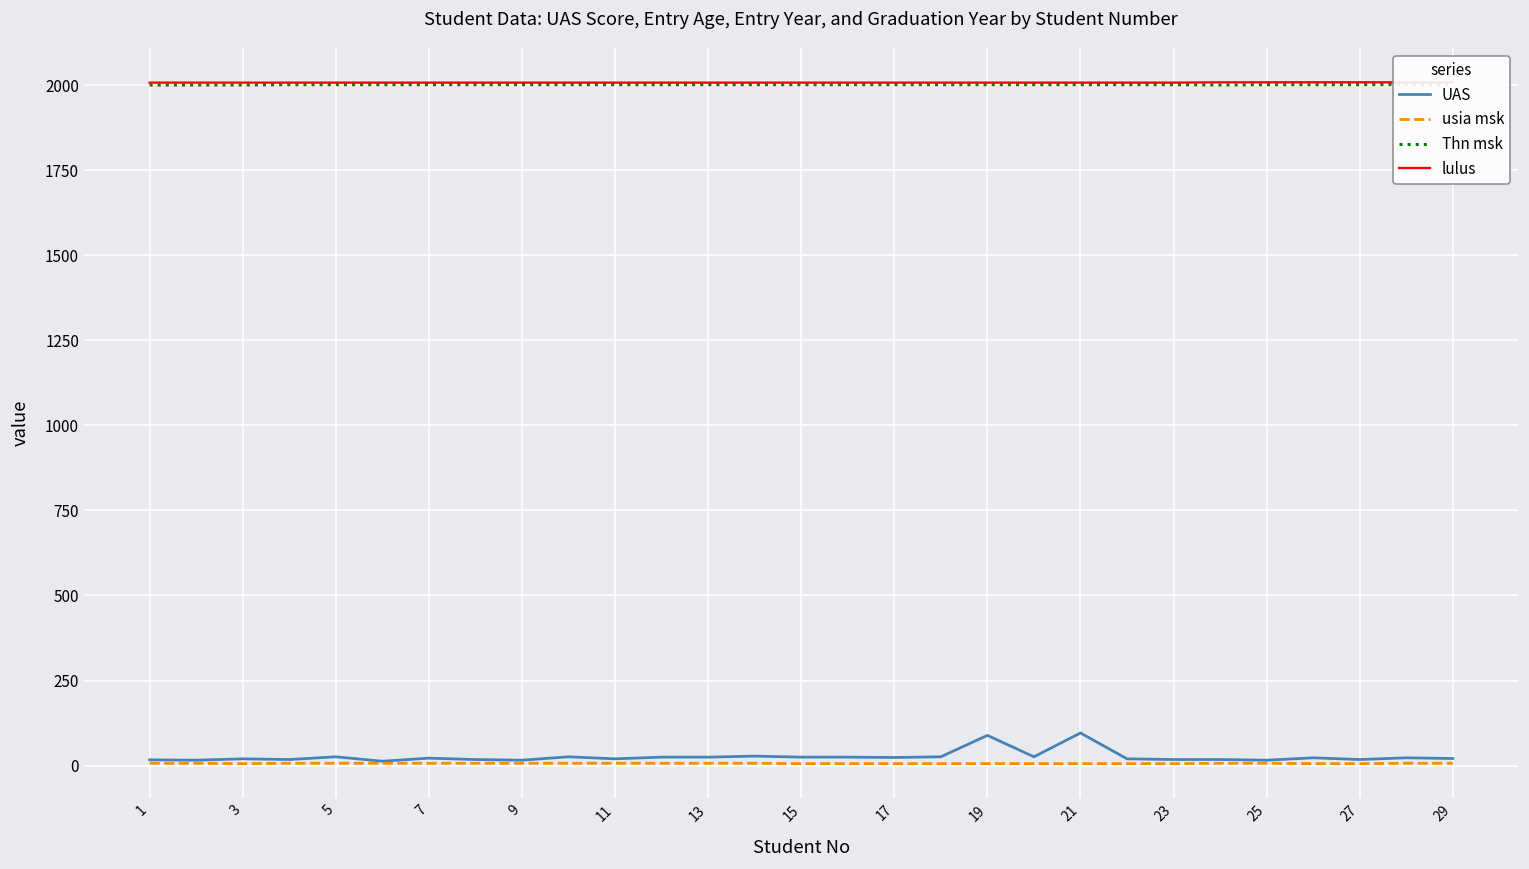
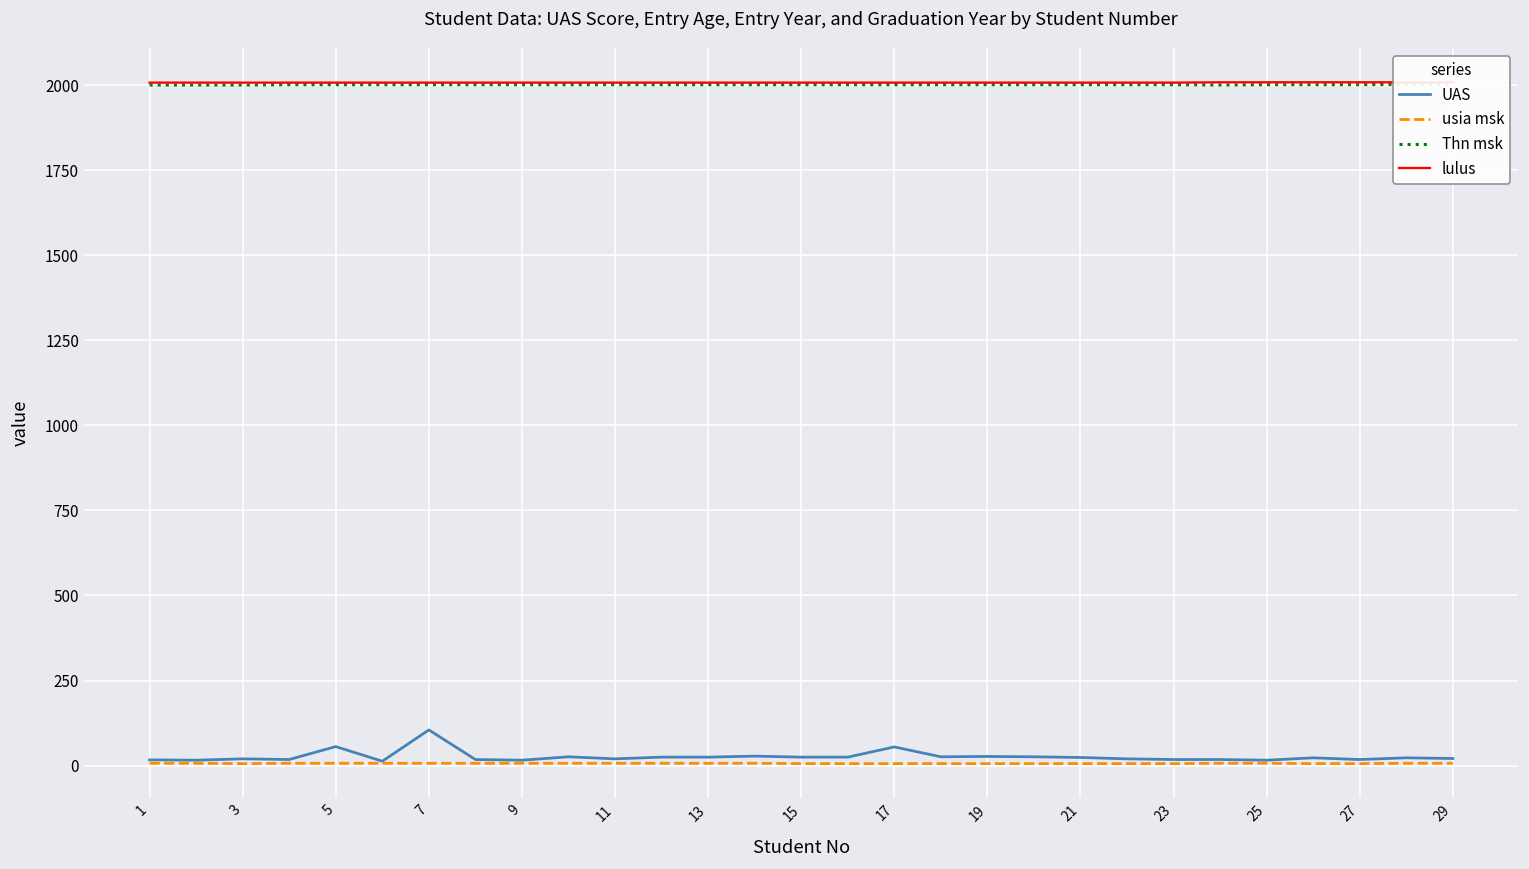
  {
    "UAS": {
      "1": 20,
      "3": 20,
-     "5": 30,
-     "7": 20,
+     "5": 60,
+     "7": 110,
      "9": 20,
      "11": 20,
      "13": 30,
      "15": 30,
-     "17": 20,
-     "19": 90,
-     "21": 100,
+     "17": 60,
+     "19": 30,
+     "21": 20,
      "23": 20,
      "25": 20,
      "27": 20,
      "29": 20
    },
    "usia msk": {
      "1": 10,
      "3": 10,
      "5": 10,
      "7": 10,
      "9": 10,
      "11": 10,
      "13": 10,
      "15": 10,
      "17": 10,
      "19": 10,
      "21": 10,
      "23": 10,
      "25": 10,
      "27": 10,
      "29": 10
    }
  }
